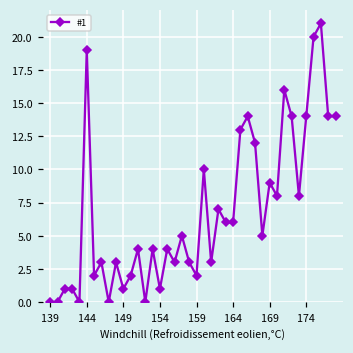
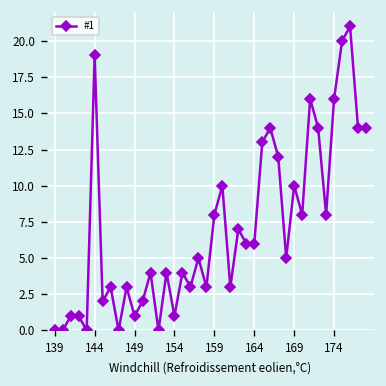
  {
    "139": 0,
    "144": 19,
    "149": 1,
    "154": 1,
-   "159": 2,
+   "159": 8,
    "164": 6,
-   "169": 9,
-   "174": 14
+   "169": 10,
+   "174": 16
  }
